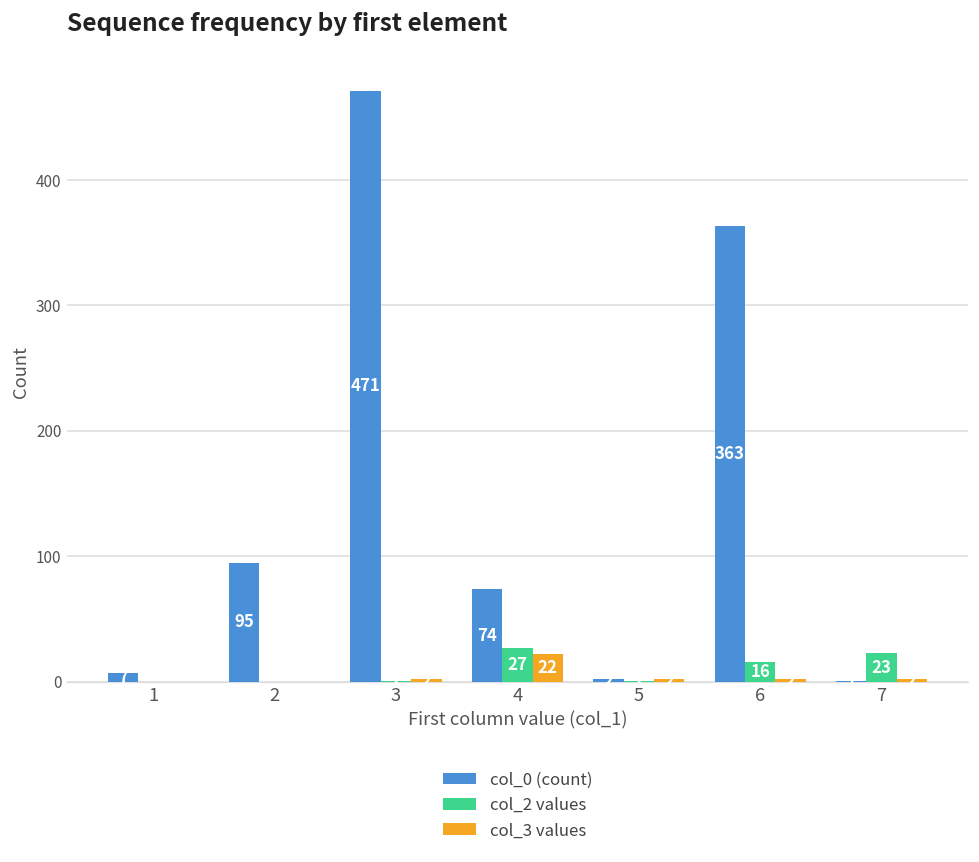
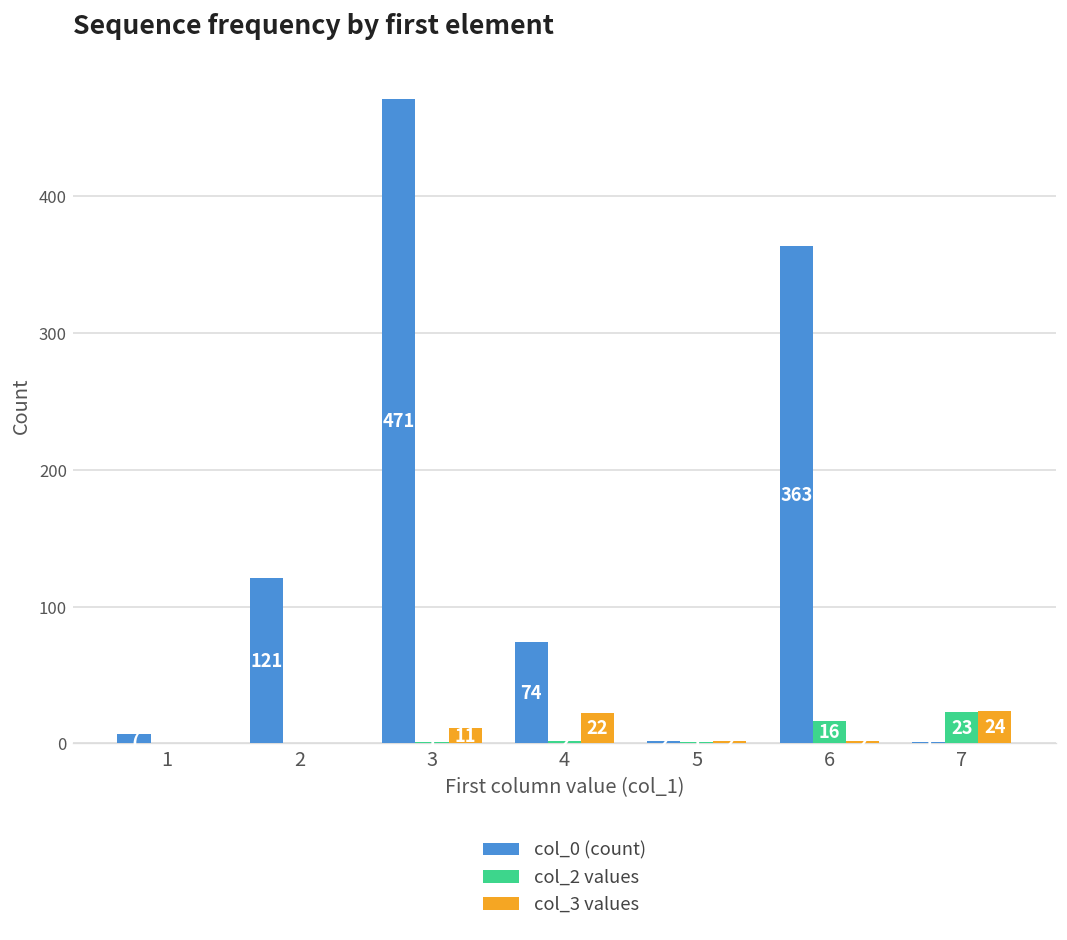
  {
    "col_0 (count)": {
-     "2": 95,
+     "2": 121,
      "3": 471,
      "4": 74,
      "6": 363
    },
    "col_2 values": {
      "1": 0,
      "2": 0,
-     "4": 27
+     "4": 2
    },
    "col_3 values": {
      "1": 0,
      "2": 0,
-     "3": 2,
-     "7": 2
+     "3": 11,
+     "7": 24
    }
  }
